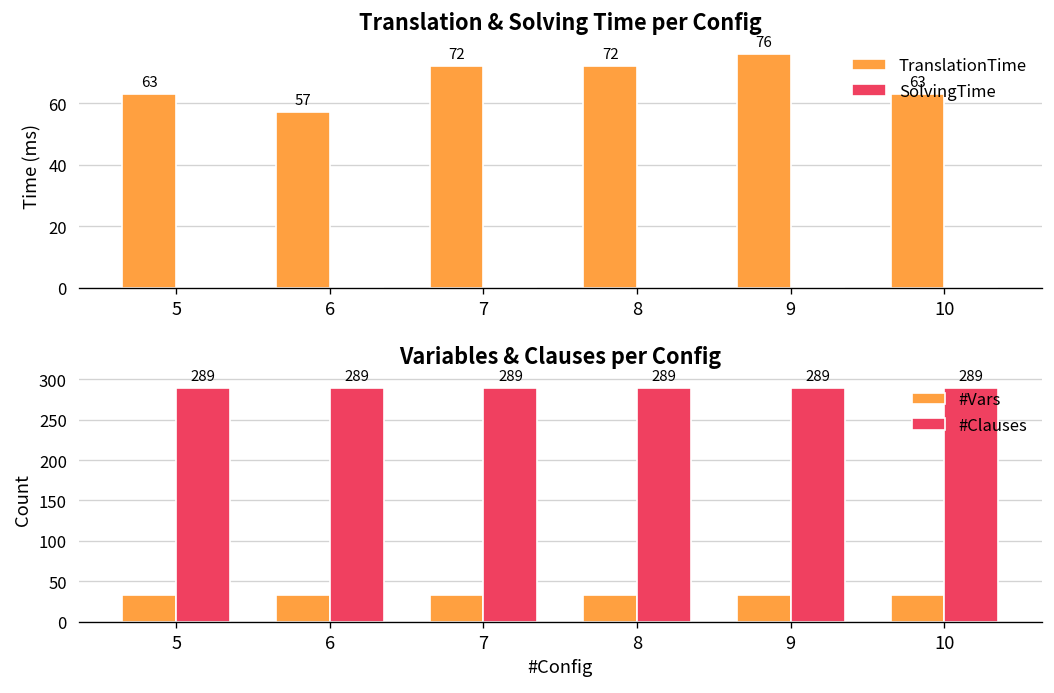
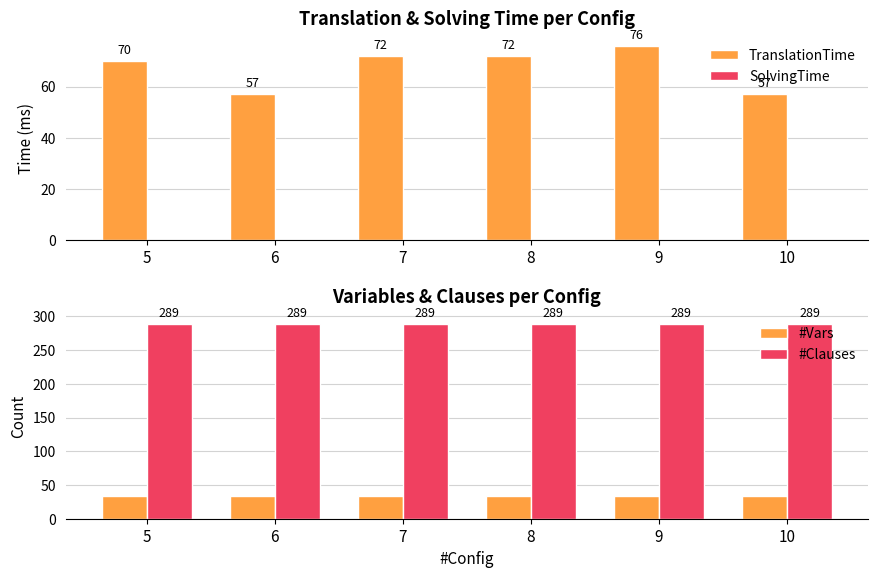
  {
    "Translation & Solving Time per Config": {
      "TranslationTime": {
-       "5": 63,
+       "5": 70,
        "6": 57,
        "7": 72,
        "8": 72,
        "9": 76,
-       "10": 63
+       "10": 57
      },
      "SolvingTime": {
        "5": 0,
        "6": 0,
        "7": 0,
        "8": 0,
        "9": 0,
        "10": 0
      }
    },
    "Variables & Clauses per Config": {
      "#Vars": {
        "5": 30,
        "6": 30,
        "7": 30,
        "8": 30,
        "9": 30,
        "10": 30
      },
      "#Clauses": {
        "5": 289,
        "6": 289,
        "7": 289,
        "8": 289,
        "9": 289,
        "10": 289
      }
    }
  }
